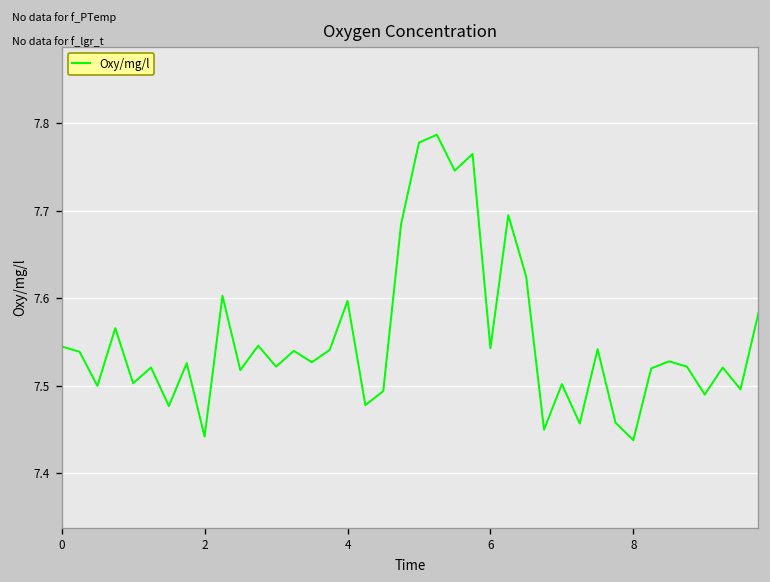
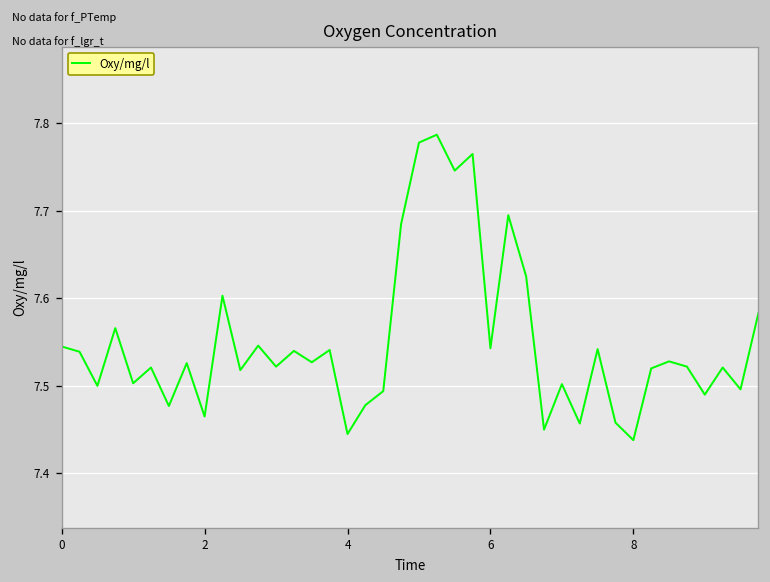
  {
    "0": 7.55,
-   "2": 7.44,
-   "4": 7.60,
+   "2": 7.47,
+   "4": 7.45,
    "6": 7.54,
    "8": 7.44
  }
